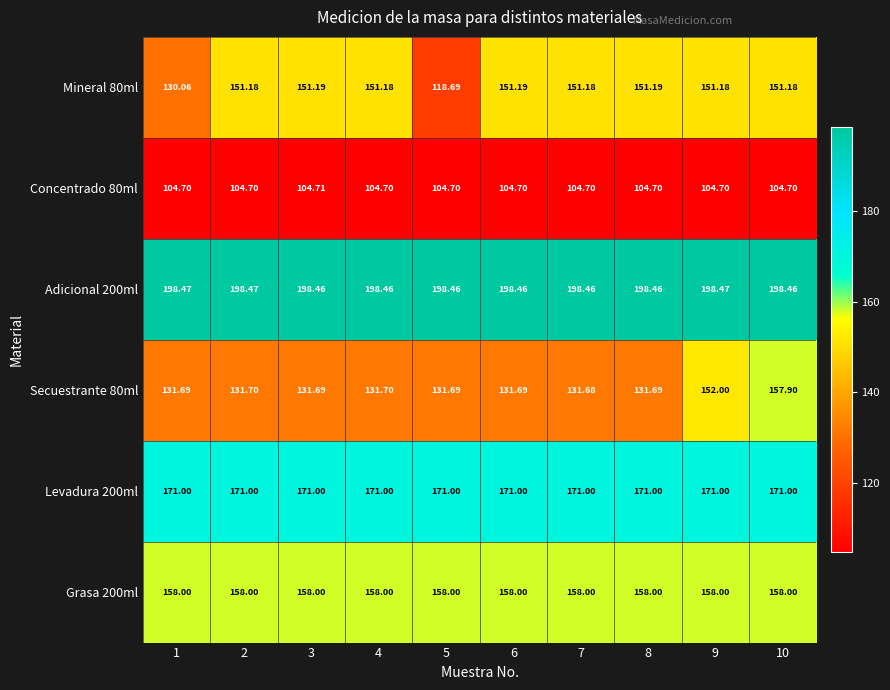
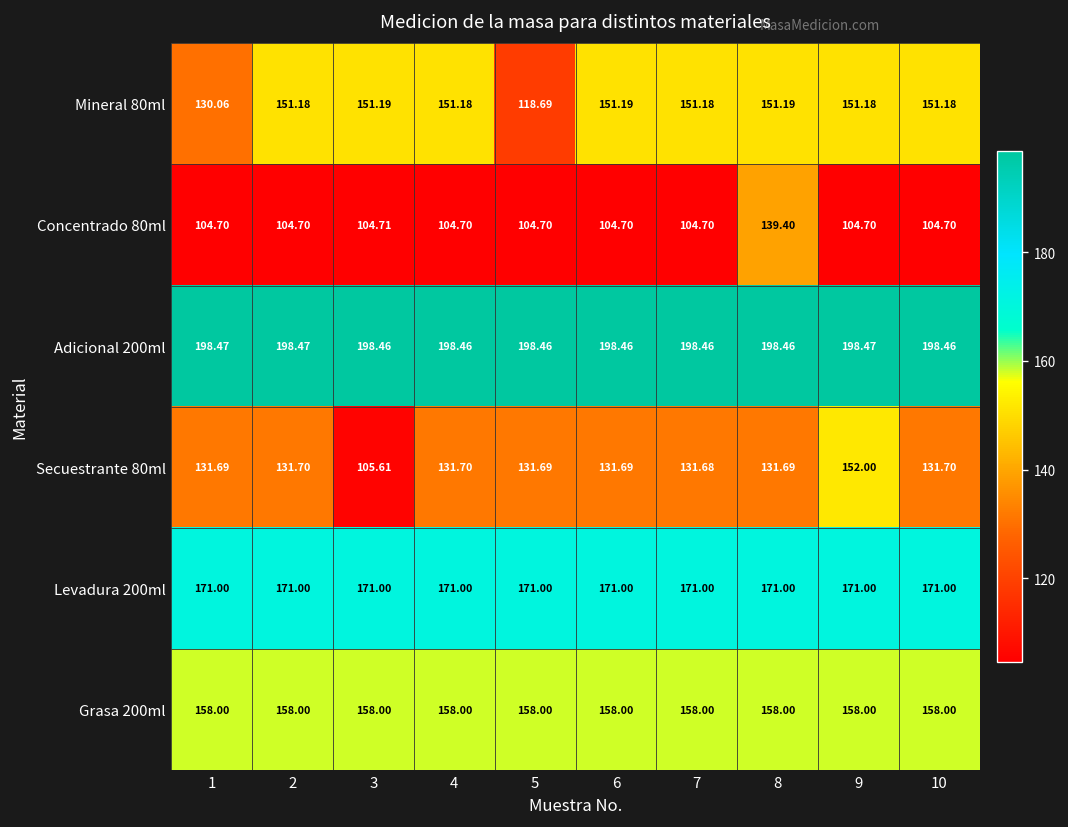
  {
    "Mineral 80ml": {
      "1": 130.06,
      "2": 151.18,
      "3": 151.19,
      "4": 151.18,
      "5": 118.69,
      "6": 151.19,
      "7": 151.18,
      "8": 151.19,
      "9": 151.18,
      "10": 151.18
    },
    "Concentrado 80ml": {
      "1": 104.70,
      "2": 104.70,
      "3": 104.71,
      "4": 104.70,
      "5": 104.70,
      "6": 104.70,
      "7": 104.70,
-     "8": 104.70,
+     "8": 139.40,
      "9": 104.70,
      "10": 104.70
    },
    "Adicional 200ml": {
      "1": 198.47,
      "2": 198.47,
      "3": 198.46,
      "4": 198.46,
      "5": 198.46,
      "6": 198.46,
      "7": 198.46,
      "8": 198.46,
      "9": 198.47,
      "10": 198.46
    },
    "Secuestrante 80ml": {
      "1": 131.69,
      "2": 131.70,
-     "3": 131.69,
+     "3": 105.61,
      "4": 131.70,
      "5": 131.69,
      "6": 131.69,
      "7": 131.68,
      "8": 131.69,
      "9": 152.00,
-     "10": 157.90
+     "10": 131.70
    },
    "Levadura 200ml": {
      "1": 171.00,
      "2": 171.00,
      "3": 171.00,
      "4": 171.00,
      "5": 171.00,
      "6": 171.00,
      "7": 171.00,
      "8": 171.00,
      "9": 171.00,
      "10": 171.00
    },
    "Grasa 200ml": {
      "1": 158.00,
      "2": 158.00,
      "3": 158.00,
      "4": 158.00,
      "5": 158.00,
      "6": 158.00,
      "7": 158.00,
      "8": 158.00,
      "9": 158.00,
      "10": 158.00
    }
  }
